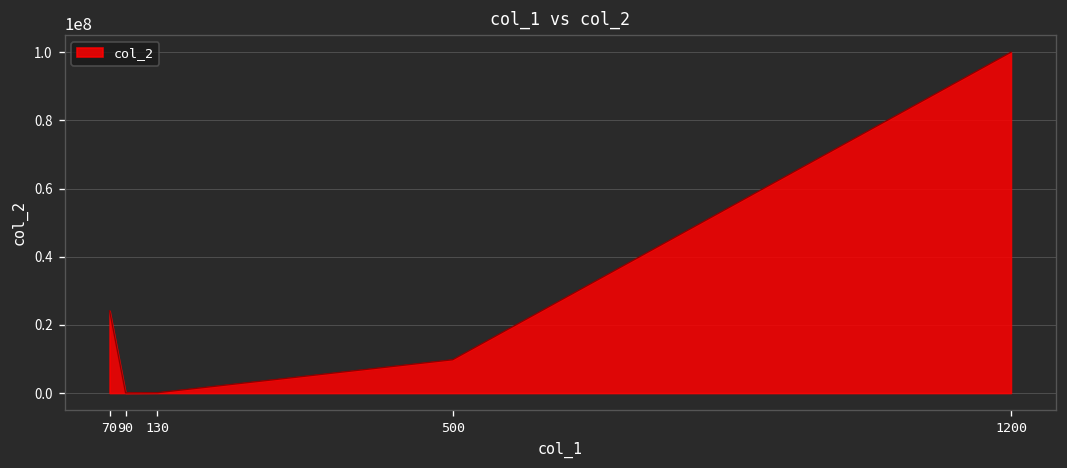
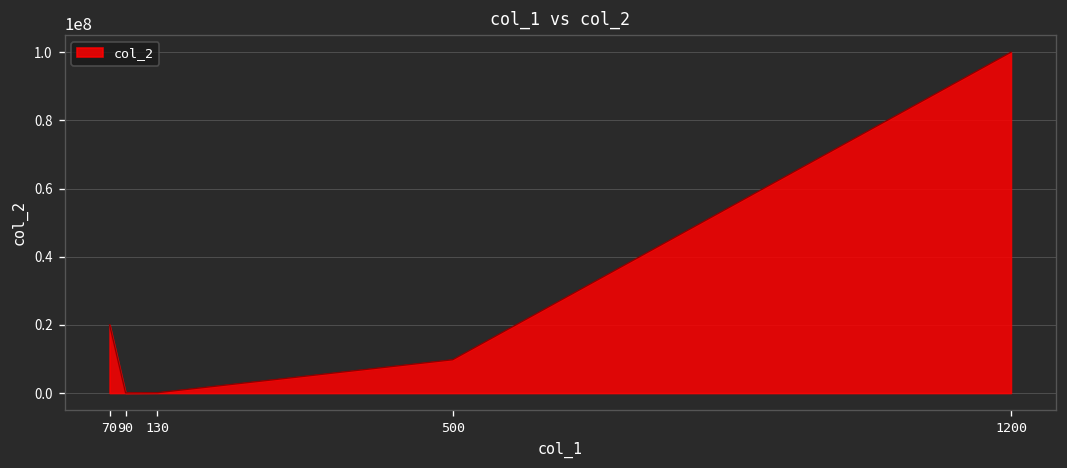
  {
-   "70": 24000000,
+   "70": 20000000,
    "90": 0,
    "130": 0,
    "500": 10000000,
    "1200": 100000000
  }
